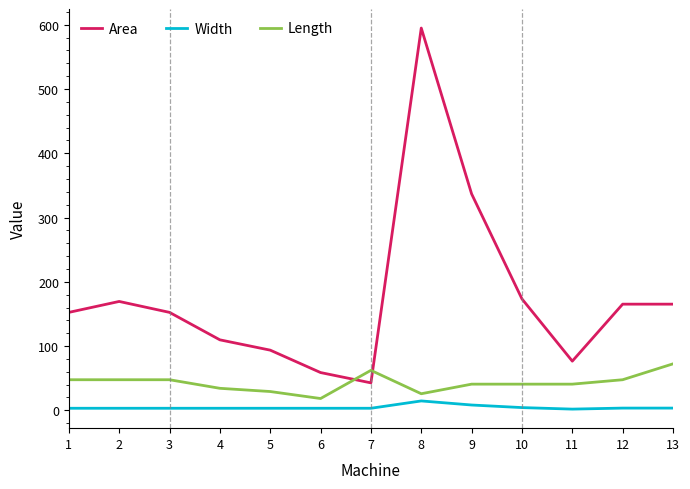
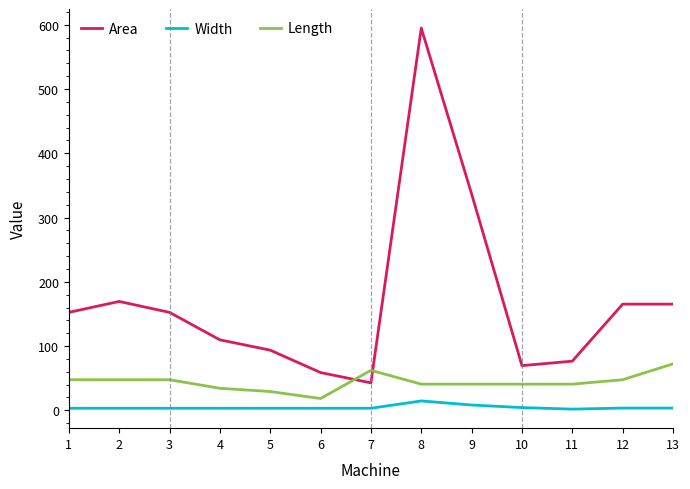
  {
    "Area": {
      "1": 150,
      "2": 170,
      "3": 150,
      "4": 110,
      "5": 90,
      "6": 60,
      "7": 40,
      "8": 590,
      "9": 340,
-     "10": 170,
+     "10": 70,
      "11": 80,
      "12": 170,
      "13": 170
    },
    "Width": {
      "1": 0,
      "2": 0,
      "3": 0,
      "4": 0,
      "5": 0,
      "6": 0,
      "7": 0,
      "8": 10,
      "9": 10,
      "10": 0,
      "11": 0,
      "12": 0,
      "13": 0
    },
    "Length": {
      "1": 50,
      "2": 50,
      "3": 50,
      "4": 30,
      "5": 30,
      "6": 20,
      "7": 60,
-     "8": 30,
+     "8": 40,
      "9": 40,
      "10": 40,
      "11": 40,
      "12": 50,
      "13": 70
    }
  }
